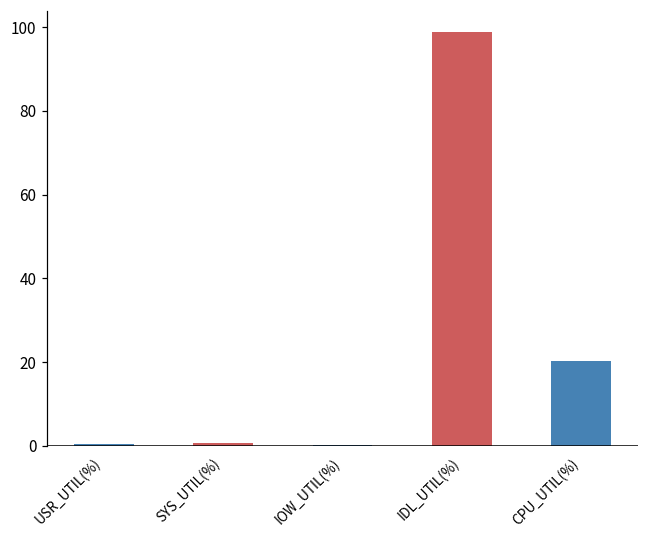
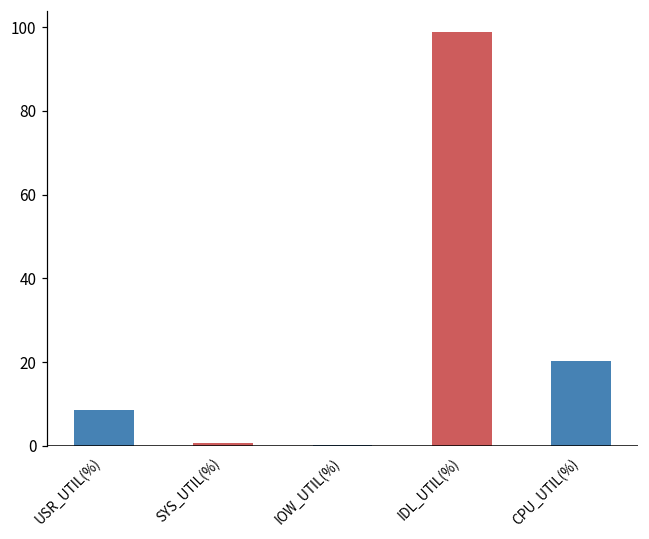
  {
-   "USR_UTIL(%)": 0,
+   "USR_UTIL(%)": 9,
    "IDL_UTIL(%)": 99,
    "CPU_UTIL(%)": 20
  }
